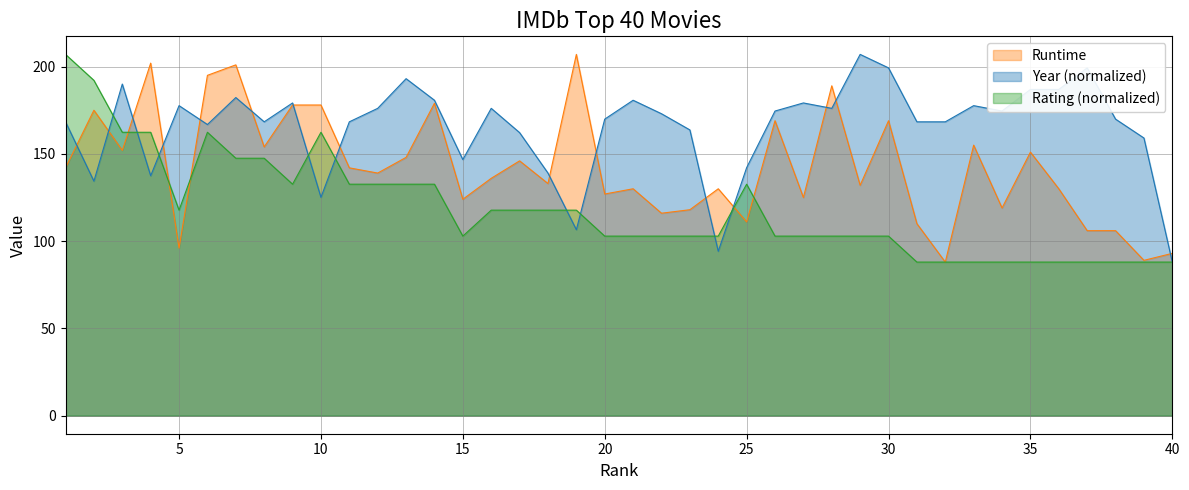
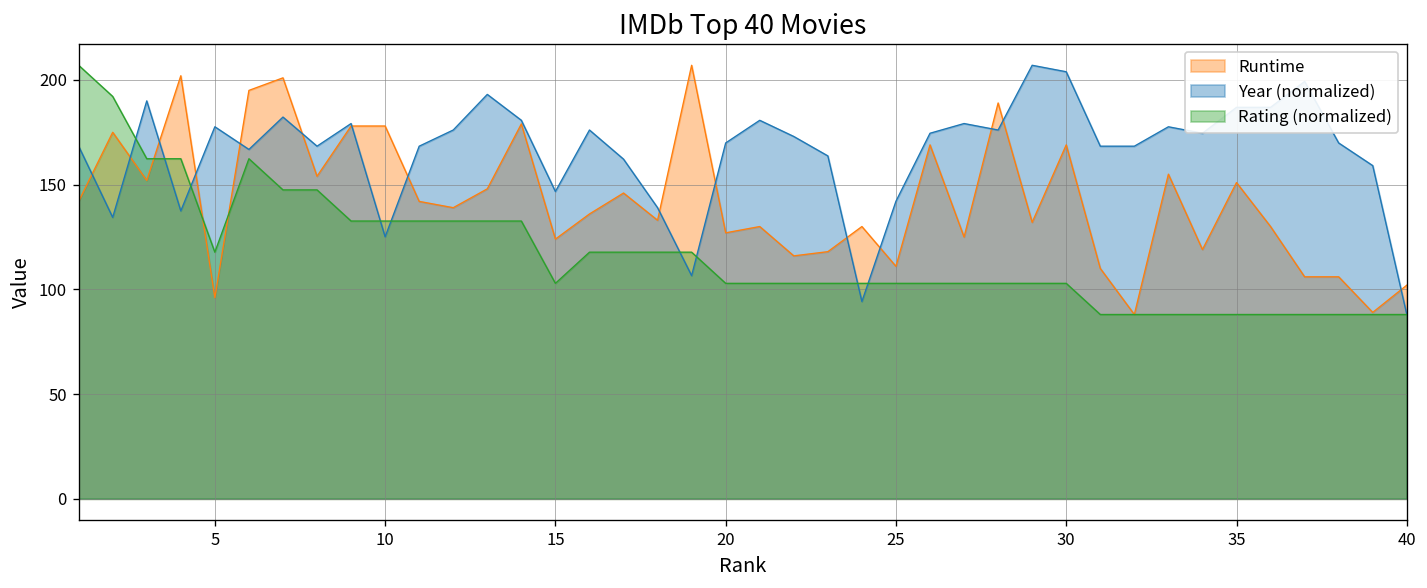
  {
    "Runtime": {
      "5": 96,
      "10": 178,
      "15": 124,
      "20": 127,
      "25": 111,
      "30": 169,
      "35": 151,
-     "40": 93
+     "40": 102
    },
    "Year (normalized)": {
      "5": 178,
      "10": 125,
      "15": 147,
      "20": 170,
      "25": 142,
-     "30": 199
+     "30": 204
    },
    "Rating (normalized)": {
      "5": 118,
-     "10": 162,
+     "10": 133,
      "15": 103,
      "20": 103,
-     "25": 133,
+     "25": 103,
      "30": 103,
      "35": 88
    }
  }
